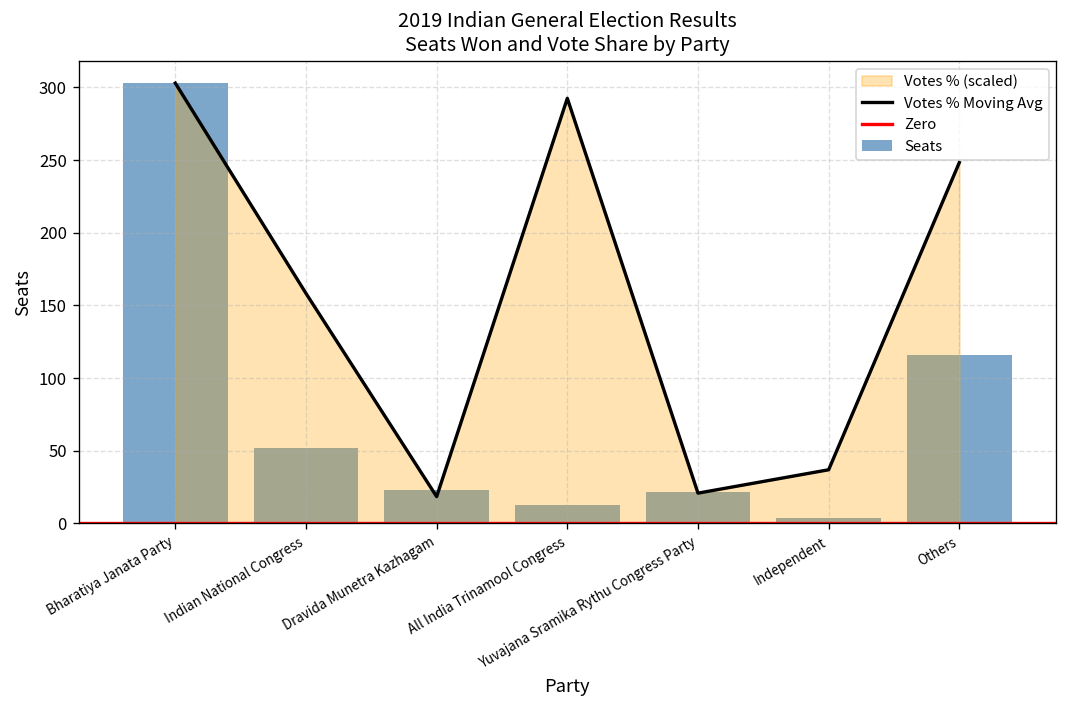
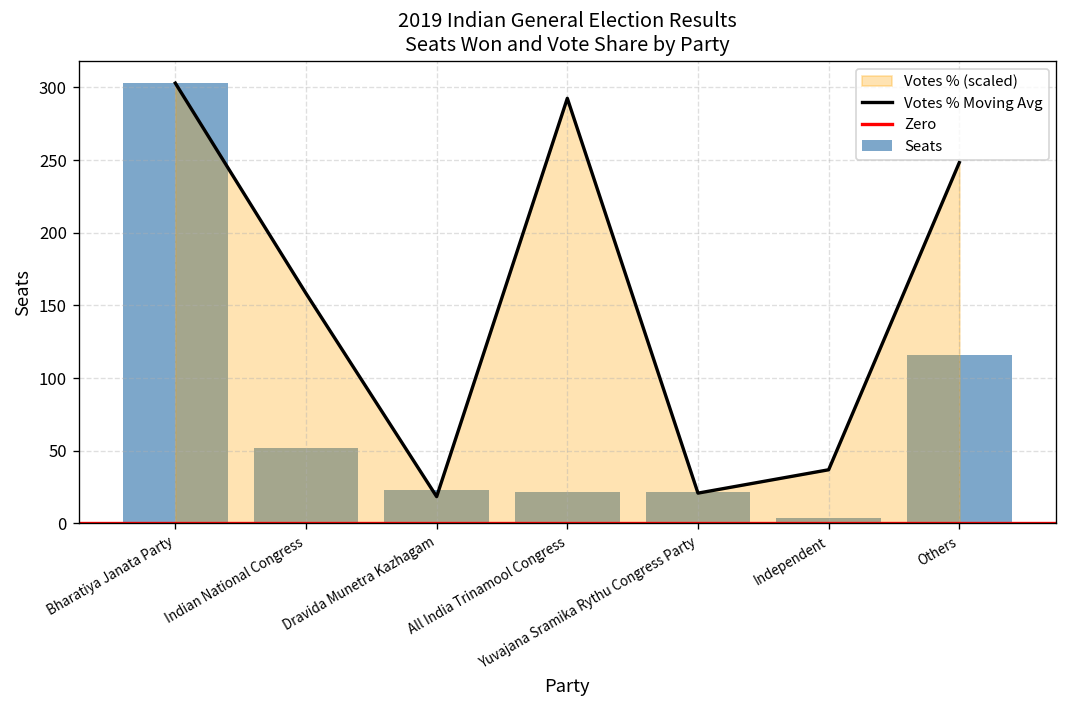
  {
    "Votes % (scaled)": {
      "Bharatiya Janata Party": 303,
      "Indian National Congress": 158,
      "Dravida Munetra Kazhagam": 18,
      "All India Trinamool Congress": 293,
      "Yuvajana Sramika Rythu Congress Party": 21,
      "Independent": 37
    },
    "Seats": {
      "Bharatiya Janata Party": 303,
      "Indian National Congress": 52,
      "Dravida Munetra Kazhagam": 23,
-     "All India Trinamool Congress": 13,
+     "All India Trinamool Congress": 22,
      "Yuvajana Sramika Rythu Congress Party": 22,
      "Independent": 4,
      "Others": 116
    }
  }
